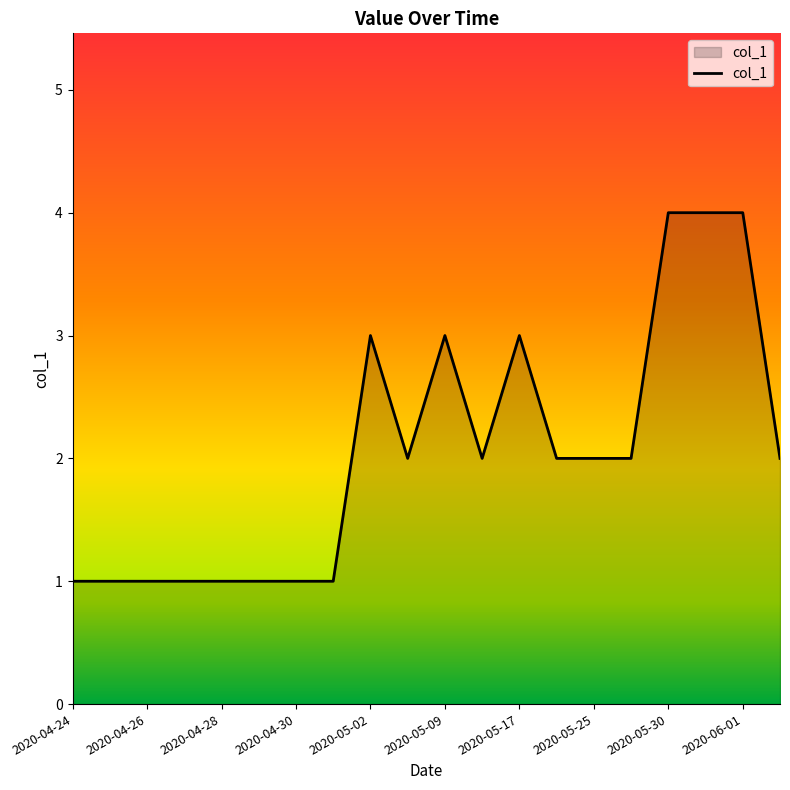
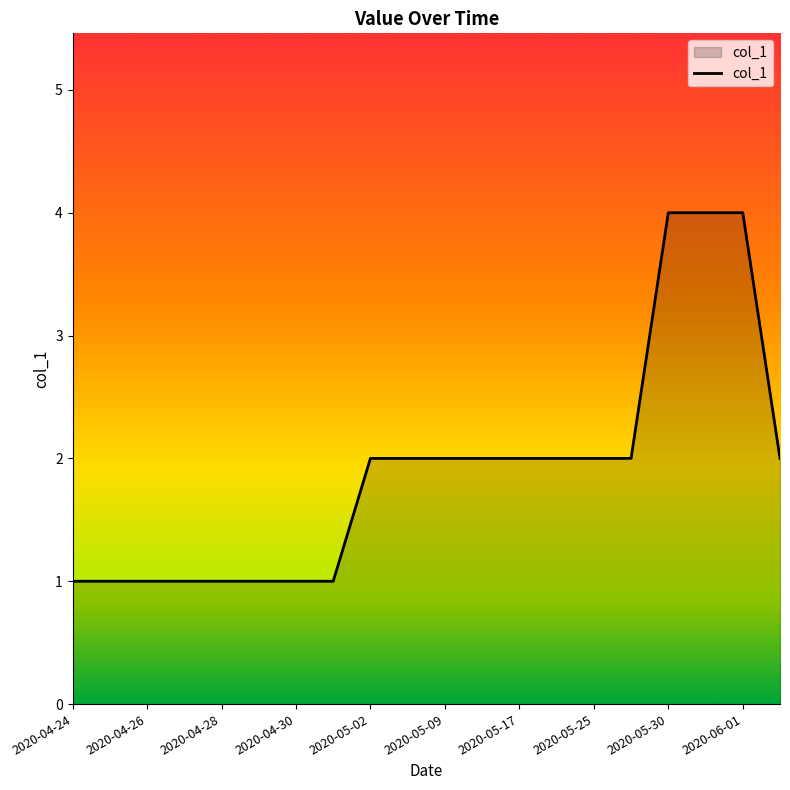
  {
    "2020-04-24": 1,
    "2020-04-26": 1,
    "2020-04-28": 1,
    "2020-04-30": 1,
-   "2020-05-02": 3,
-   "2020-05-09": 3,
-   "2020-05-17": 3,
+   "2020-05-02": 2,
+   "2020-05-09": 2,
+   "2020-05-17": 2,
    "2020-05-25": 2,
    "2020-05-30": 4,
    "2020-06-01": 4
  }
